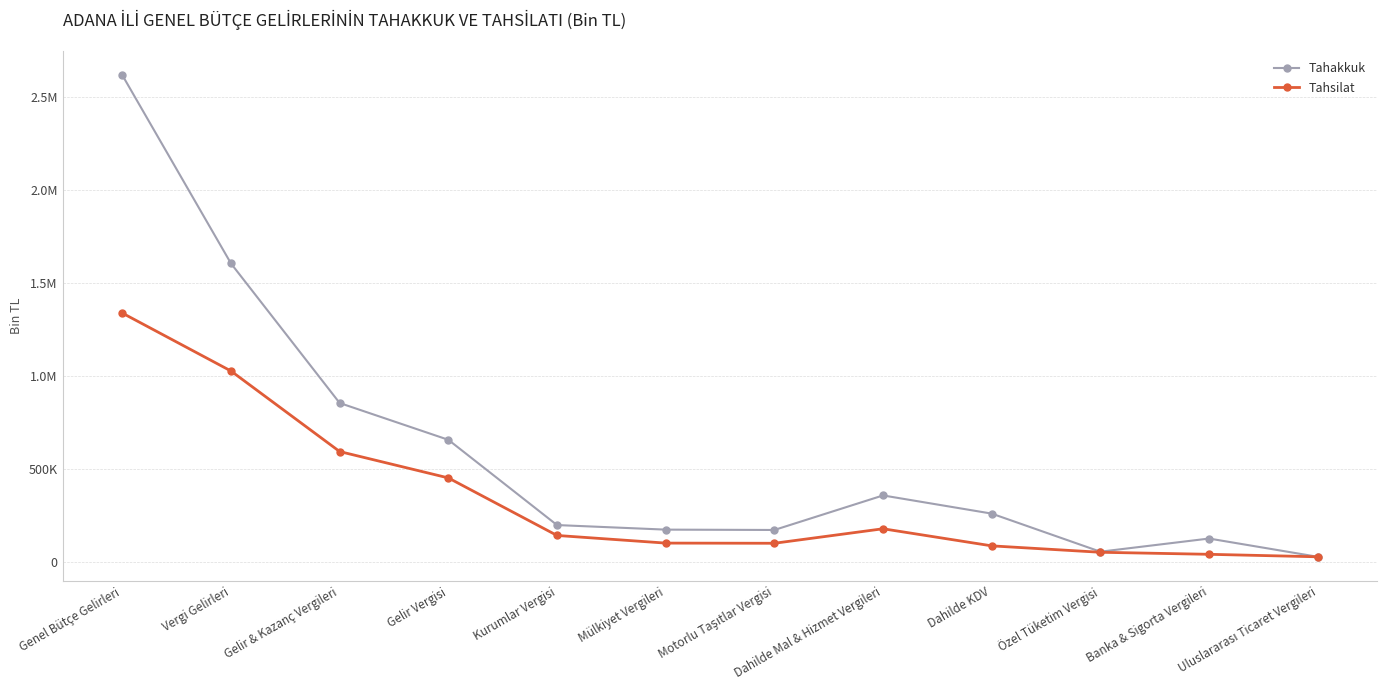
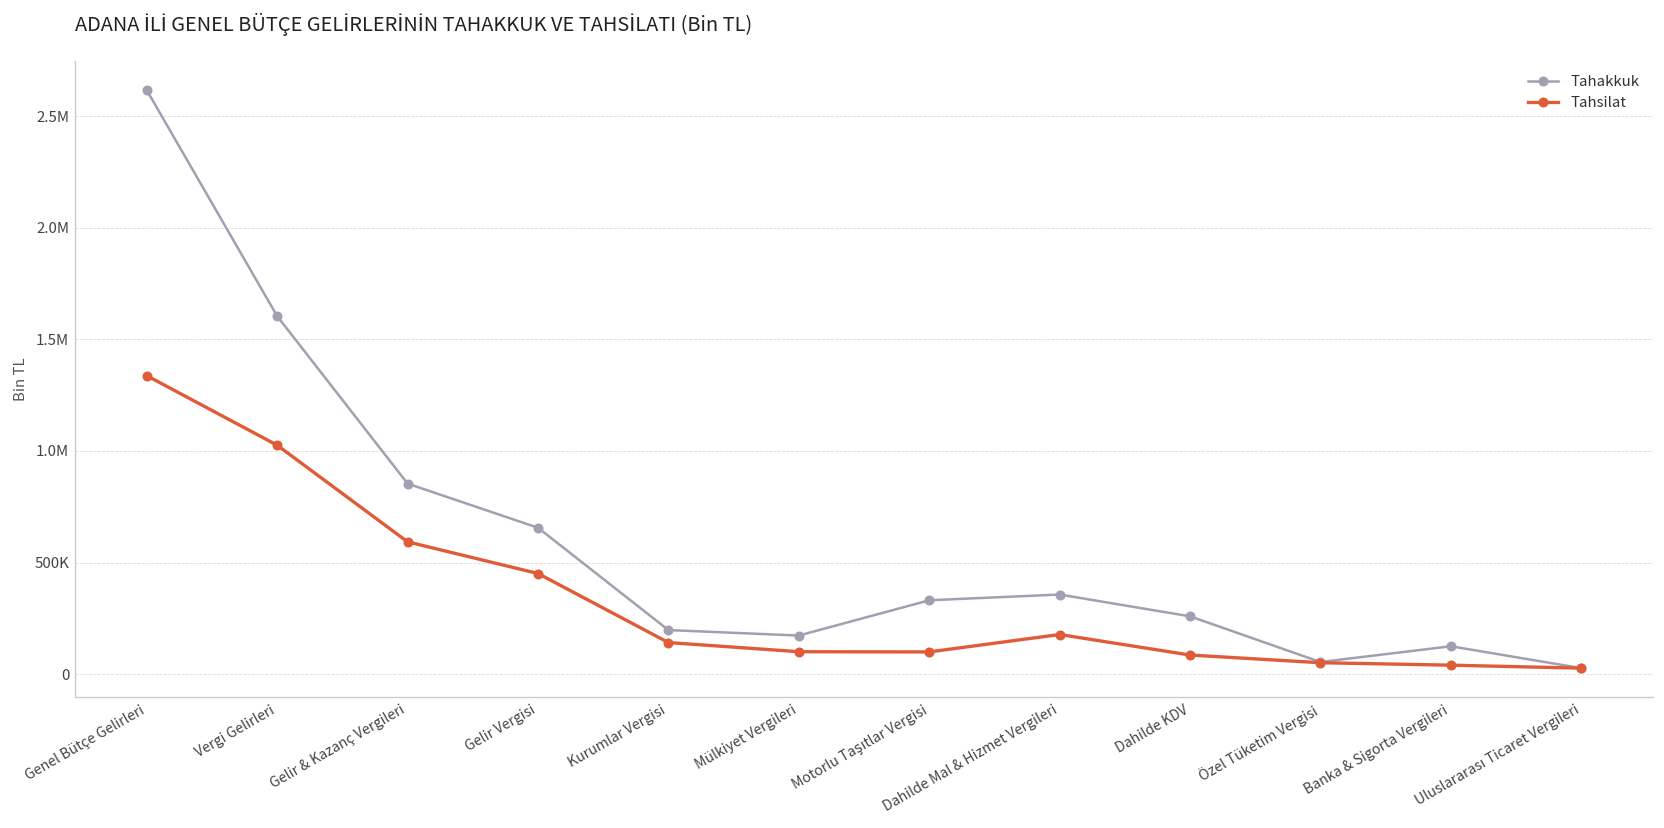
  {
    "Tahakkuk": {
      "Genel Bütçe Gelirleri": 2620000,
      "Vergi Gelirleri": 1600000,
      "Gelir & Kazanç Vergileri": 850000,
      "Gelir Vergisi": 660000,
      "Kurumlar Vergisi": 200000,
      "Mülkiyet Vergileri": 170000,
-     "Motorlu Taşıtlar Vergisi": 170000,
+     "Motorlu Taşıtlar Vergisi": 330000,
      "Dahilde Mal & Hizmet Vergileri": 360000,
      "Dahilde KDV": 260000,
      "Banka & Sigorta Vergileri": 130000
    },
    "Tahsilat": {
      "Genel Bütçe Gelirleri": 1340000,
      "Vergi Gelirleri": 1030000,
      "Gelir & Kazanç Vergileri": 590000,
      "Gelir Vergisi": 450000,
      "Kurumlar Vergisi": 140000,
      "Mülkiyet Vergileri": 100000,
      "Motorlu Taşıtlar Vergisi": 100000,
      "Dahilde Mal & Hizmet Vergileri": 180000,
      "Dahilde KDV": 90000,
      "Banka & Sigorta Vergileri": 40000
    }
  }
